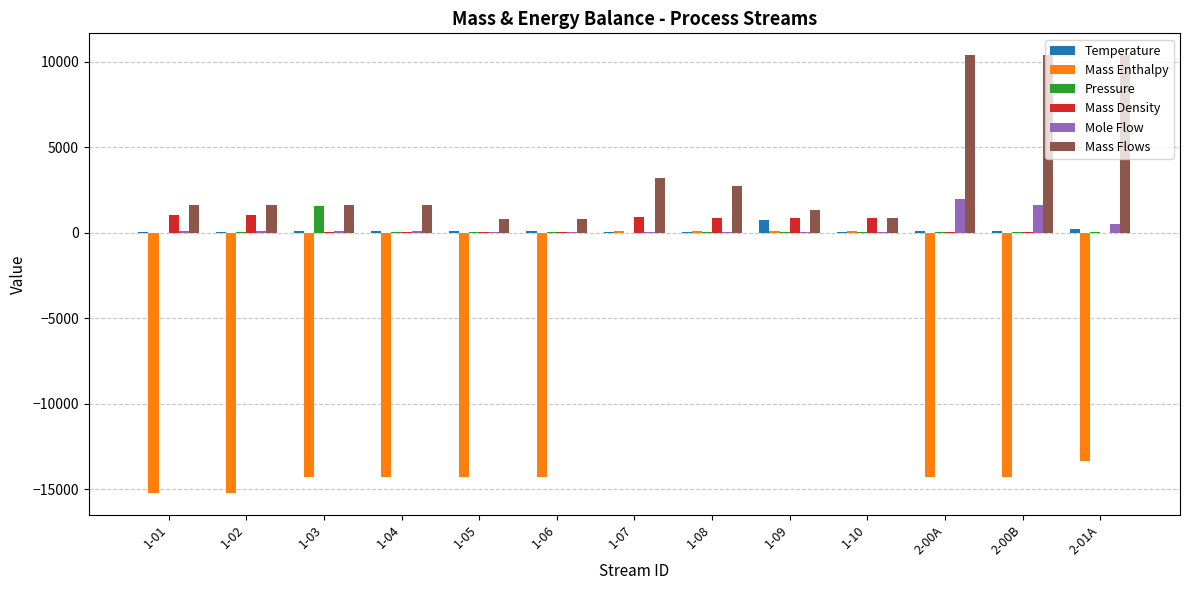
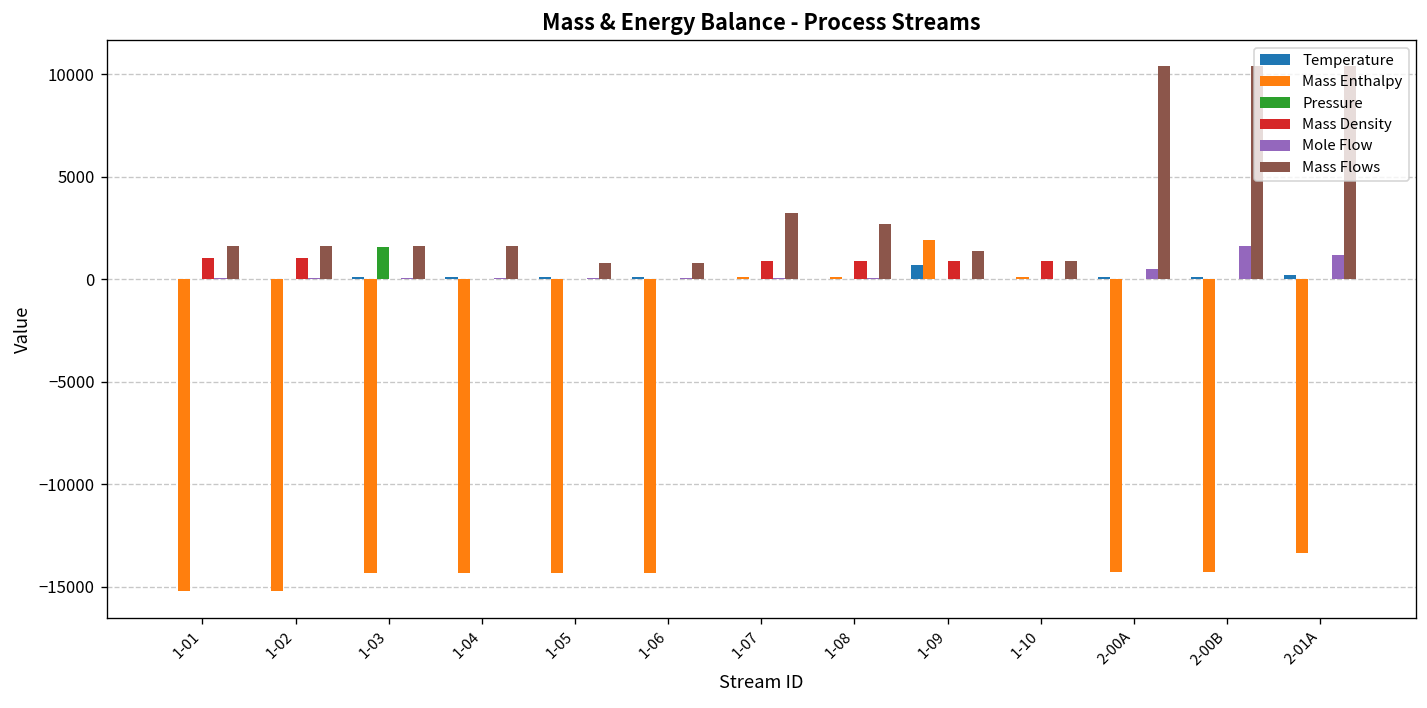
  {
    "Temperature": {
      "1-09": 700,
      "2-01A": 200
    },
    "Mass Enthalpy": {
      "1-01": -15200,
      "1-02": -15200,
      "1-03": -14300,
      "1-04": -14300,
      "1-05": -14300,
      "1-06": -14300,
-     "1-09": 100,
+     "1-09": 1900,
      "2-00A": -14300,
      "2-00B": -14300,
      "2-01A": -13300
    },
    "Pressure": {
      "1-03": 1600
    },
    "Mass Density": {
      "1-01": 1000,
      "1-02": 1000,
      "1-07": 900,
      "1-08": 900,
      "1-09": 900,
      "1-10": 900
    },
    "Mole Flow": {
-     "2-00A": 2000,
+     "2-00A": 500,
      "2-00B": 1600,
-     "2-01A": 500
+     "2-01A": 1200
    },
    "Mass Flows": {
      "1-01": 1600,
      "1-02": 1600,
      "1-03": 1600,
      "1-04": 1600,
      "1-05": 800,
      "1-06": 800,
      "1-07": 3200,
      "1-08": 2700,
      "1-09": 1400,
      "1-10": 900,
      "2-00A": 10400
    }
  }
